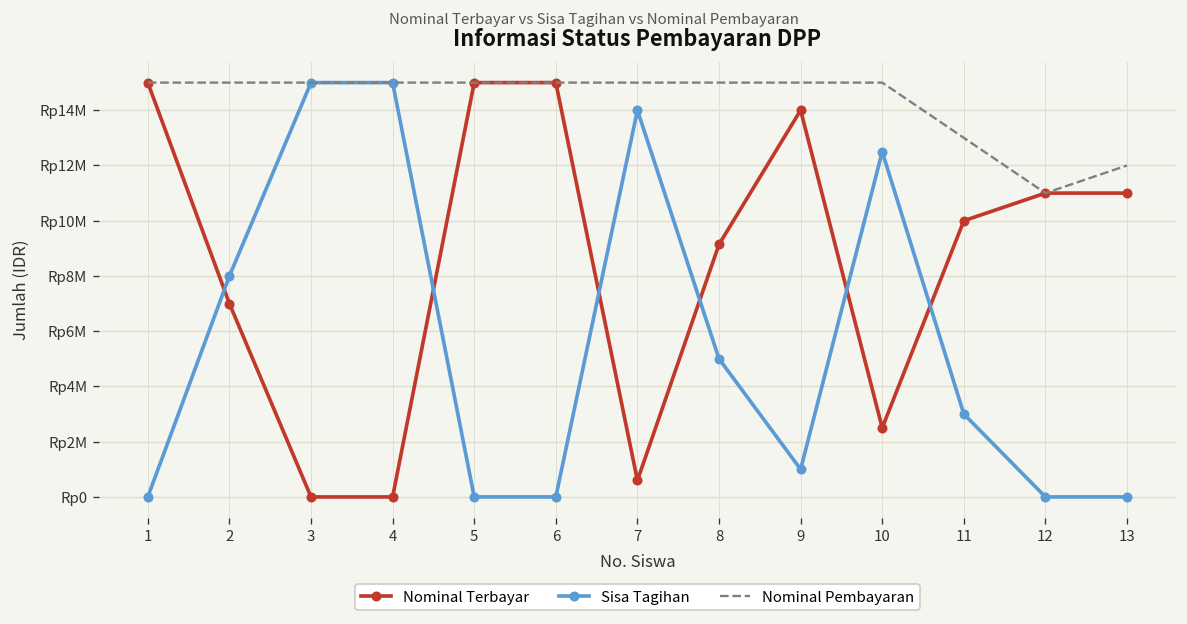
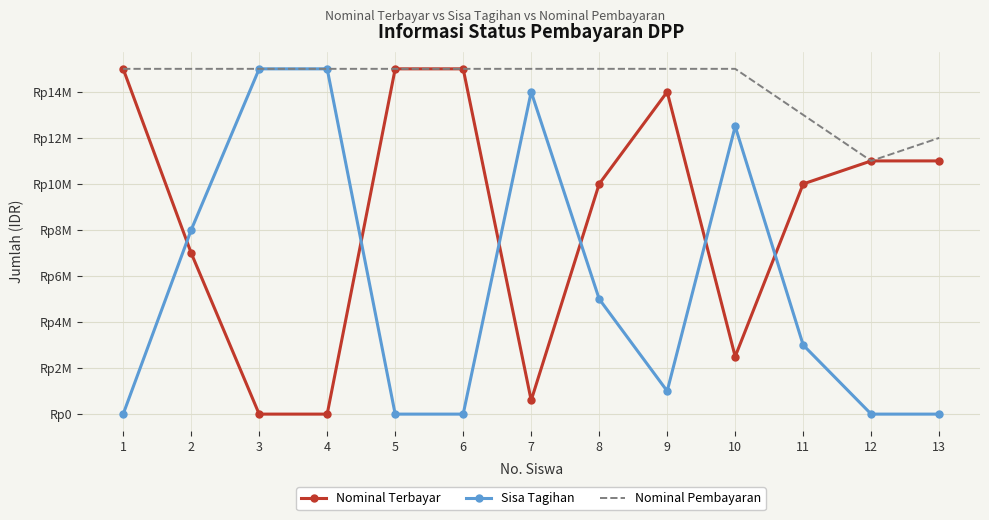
  {
    "Nominal Terbayar": {
      "2": "Rp7000000",
      "3": "Rp0",
      "4": "Rp0",
      "7": "Rp600000",
-     "8": "Rp9100000",
+     "8": "Rp10000000",
      "9": "Rp14000000",
      "10": "Rp2500000",
      "11": "Rp10000000",
      "13": "Rp11000000"
    },
    "Sisa Tagihan": {
      "1": "Rp0",
      "2": "Rp8000000",
      "5": "Rp0",
      "6": "Rp0",
      "7": "Rp14000000",
      "8": "Rp5000000",
      "9": "Rp1000000",
      "10": "Rp12500000",
      "11": "Rp3000000",
      "12": "Rp0",
      "13": "Rp0"
    },
    "Nominal Pembayaran": {
      "2": "Rp15000000",
      "7": "Rp15000000",
      "8": "Rp15000000",
      "9": "Rp15000000",
      "10": "Rp15000000",
      "11": "Rp13000000",
      "13": "Rp12000000"
    }
  }
